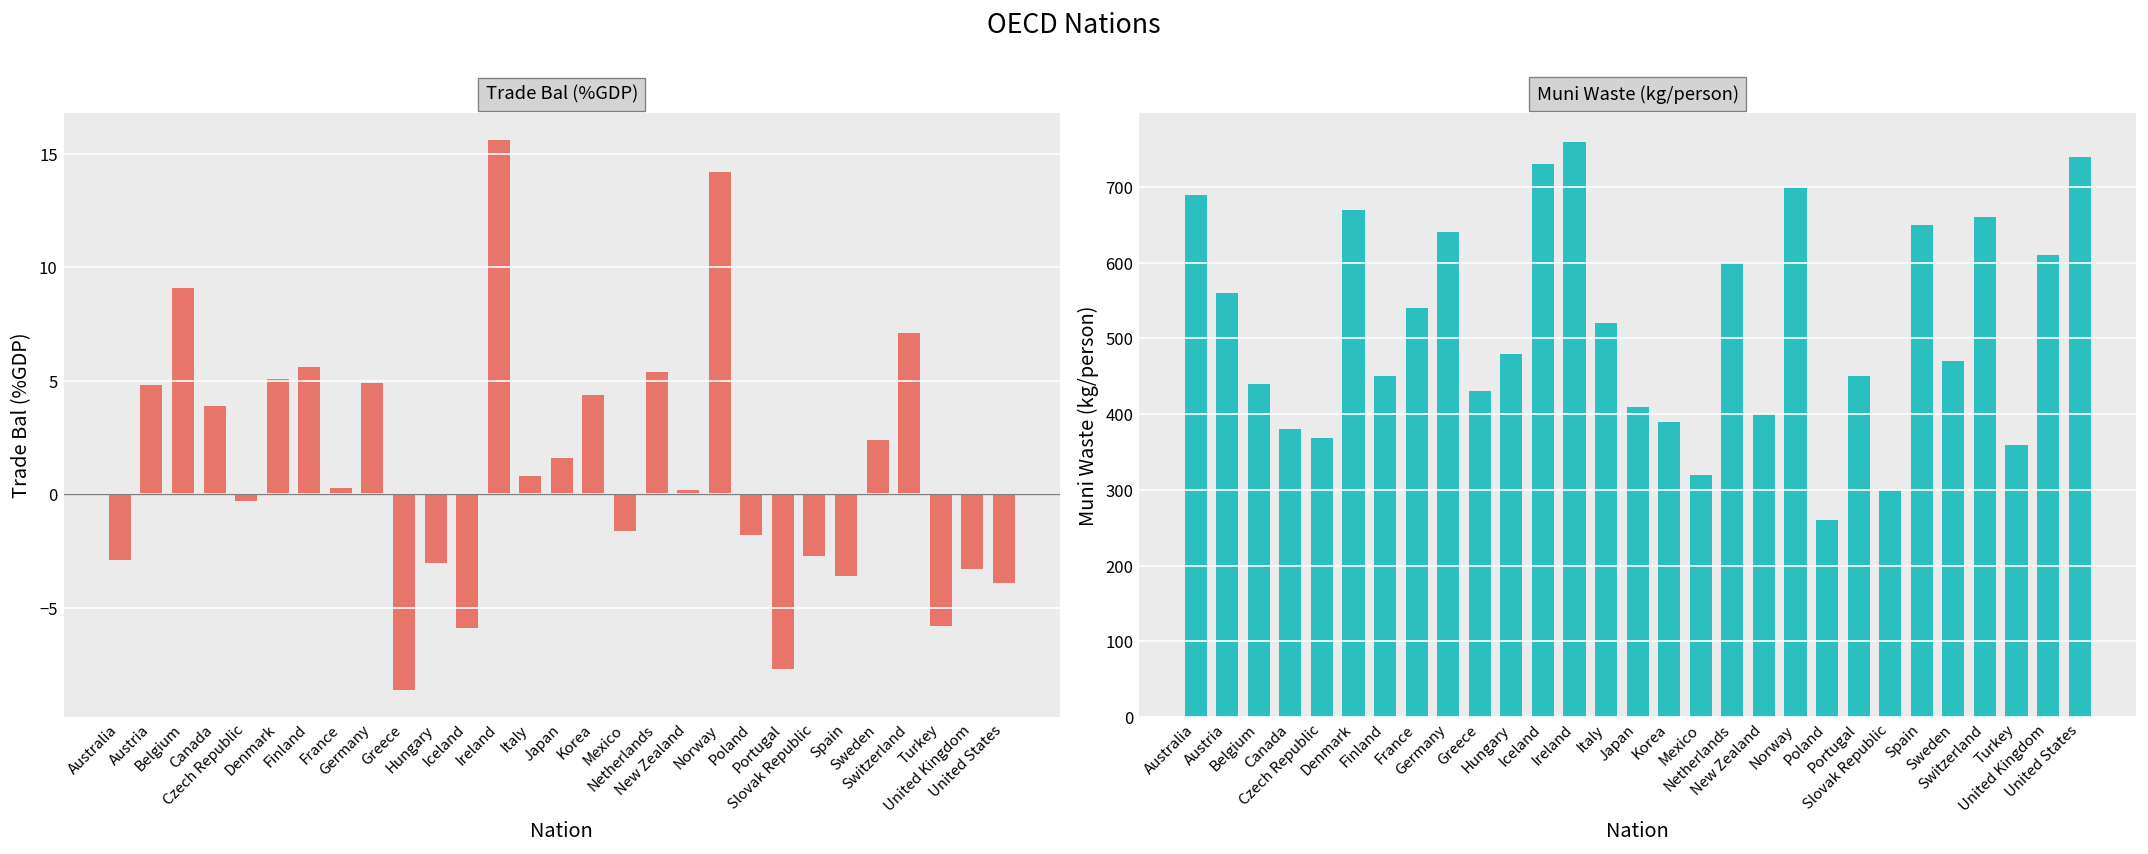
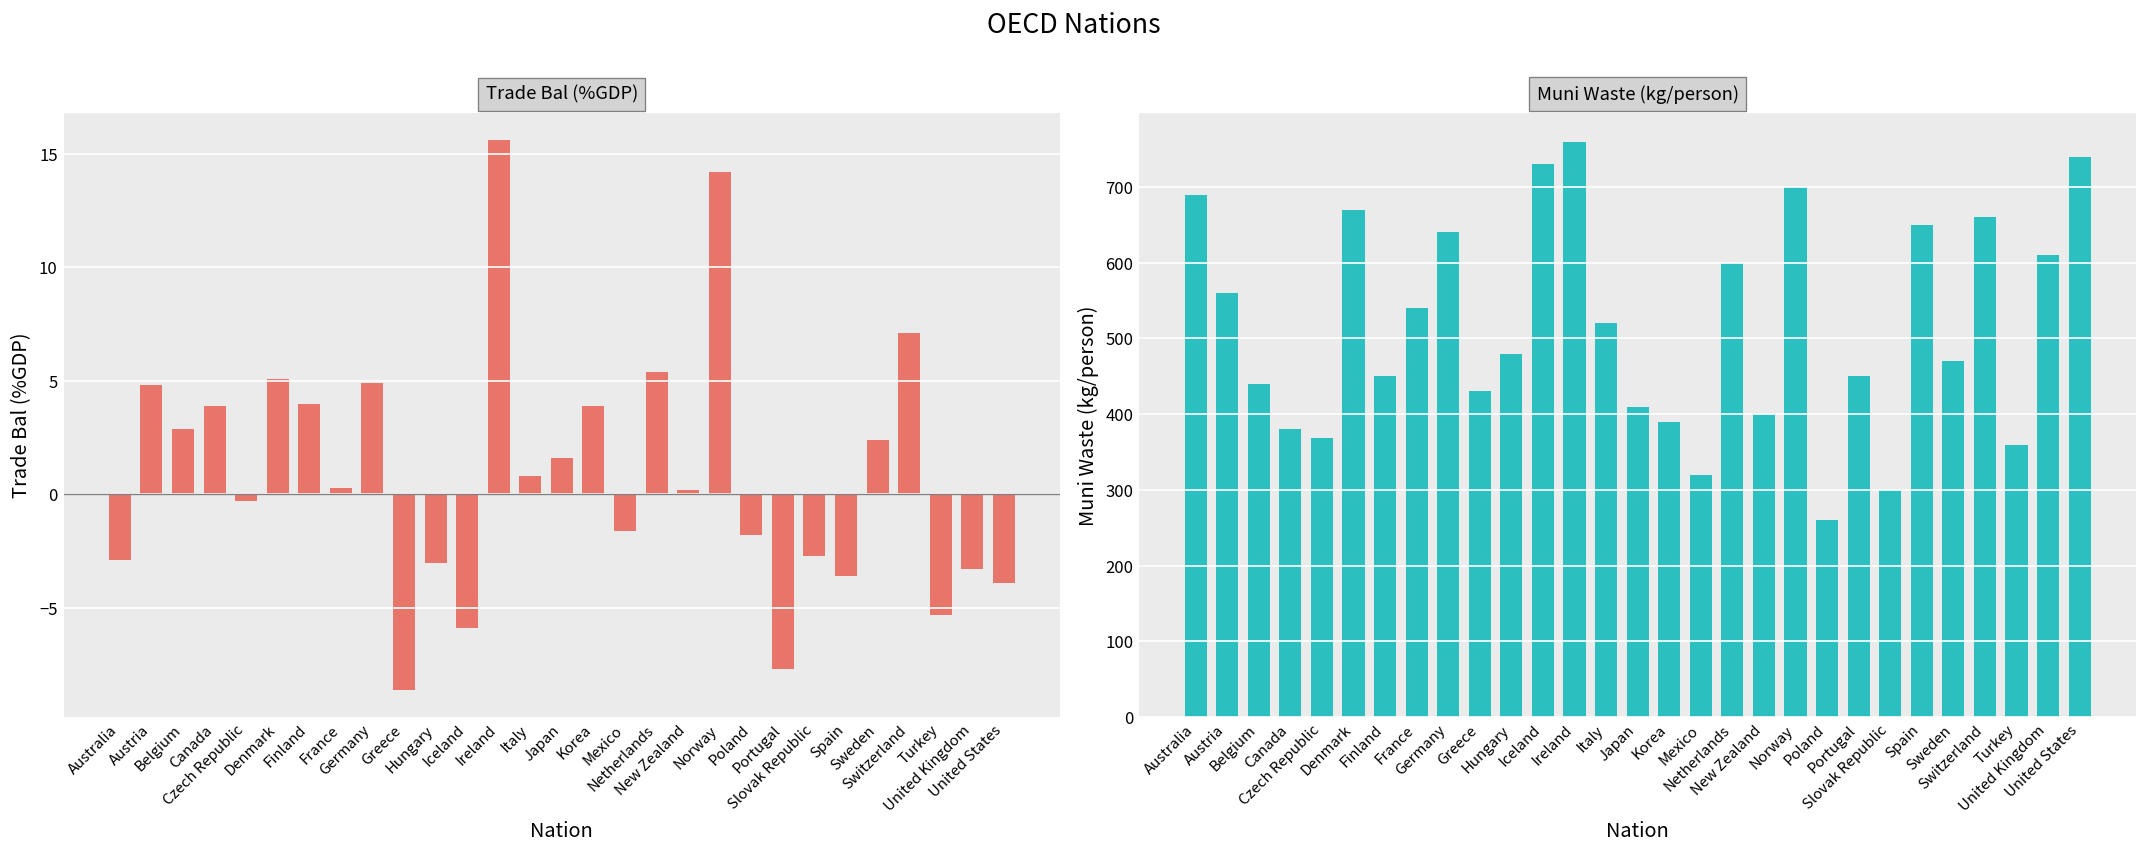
  {
    "Trade Bal (%GDP)": {
      "Australia": -2.9,
      "Austria": 4.8,
-     "Belgium": 9.1,
+     "Belgium": 2.9,
      "Canada": 3.9,
      "Czech Republic": -0.3,
      "Denmark": 5.1,
-     "Finland": 5.6,
+     "Finland": 4.0,
      "France": 0.3,
      "Germany": 4.9,
      "Greece": -8.6,
      "Hungary": -3.0,
      "Iceland": -5.9,
      "Ireland": 15.6,
      "Italy": 0.8,
      "Japan": 1.6,
-     "Korea": 4.4,
+     "Korea": 3.9,
      "Mexico": -1.6,
      "Netherlands": 5.4,
      "New Zealand": 0.2,
      "Norway": 14.2,
      "Poland": -1.8,
      "Portugal": -7.7,
      "Slovak Republic": -2.7,
      "Spain": -3.6,
      "Sweden": 2.4,
      "Switzerland": 7.1,
-     "Turkey": -5.8,
+     "Turkey": -5.3,
      "United Kingdom": -3.3,
      "United States": -3.9
    },
    "Muni Waste (kg/person)": {
      "Australia": 690,
      "Austria": 560,
      "Belgium": 440,
      "Canada": 380,
      "Czech Republic": 370,
      "Denmark": 670,
      "Finland": 450,
      "France": 540,
      "Germany": 640,
      "Greece": 430,
      "Hungary": 480,
      "Iceland": 730,
      "Ireland": 760,
      "Italy": 520,
      "Japan": 410,
      "Korea": 390,
      "Mexico": 320,
      "Netherlands": 600,
      "New Zealand": 400,
      "Norway": 700,
      "Poland": 260,
      "Portugal": 450,
      "Slovak Republic": 300,
      "Spain": 650,
      "Sweden": 470,
      "Switzerland": 660,
      "Turkey": 360,
      "United Kingdom": 610,
      "United States": 740
    }
  }
